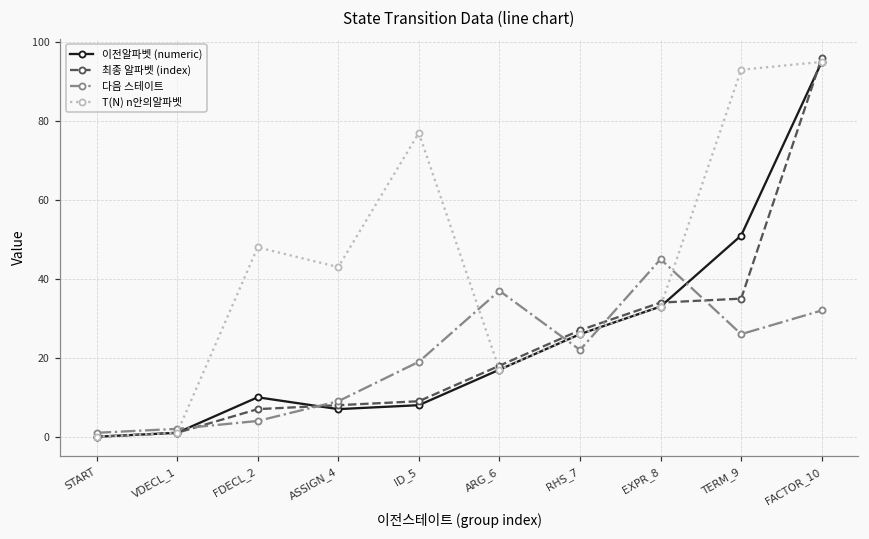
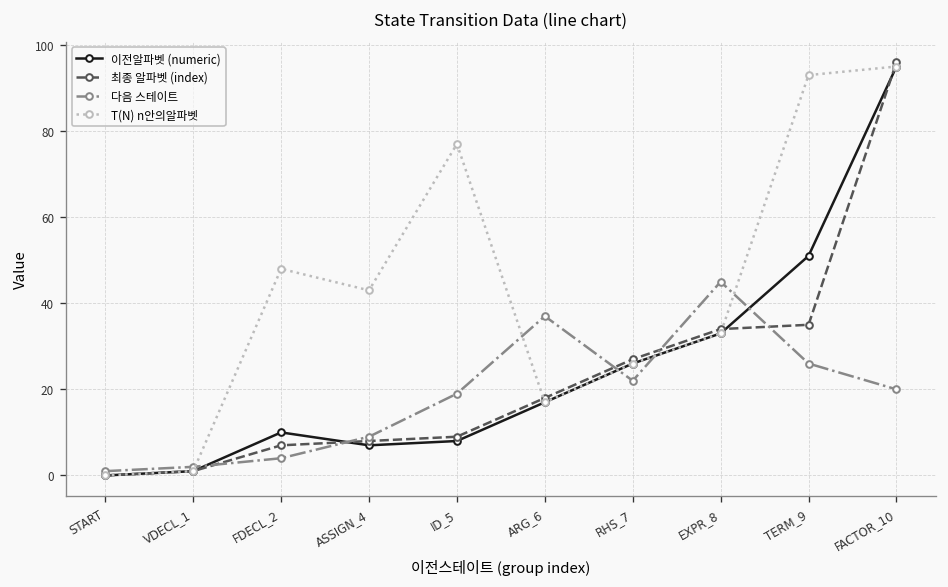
  {
    "이전알파벳 (numeric)": {
      "FDECL_2": 10,
      "ASSIGN_4": 7,
      "ID_5": 8,
      "TERM_9": 51
    },
    "최종 알파벳 (index)": {
      "FDECL_2": 7,
      "ASSIGN_4": 8,
      "ID_5": 9,
      "ARG_6": 18,
      "RHS_7": 27,
      "EXPR_8": 34,
      "TERM_9": 35,
      "FACTOR_10": 96
    },
    "다음 스테이트": {
      "START": 1,
      "VDECL_1": 2,
      "FDECL_2": 4,
      "ASSIGN_4": 9,
      "ID_5": 19,
      "ARG_6": 37,
      "RHS_7": 22,
      "EXPR_8": 45,
      "TERM_9": 26,
-     "FACTOR_10": 32
+     "FACTOR_10": 20
    },
    "T(N) n안의알파벳": {
      "FDECL_2": 48,
      "ASSIGN_4": 43,
      "ID_5": 77,
      "TERM_9": 93
    }
  }
